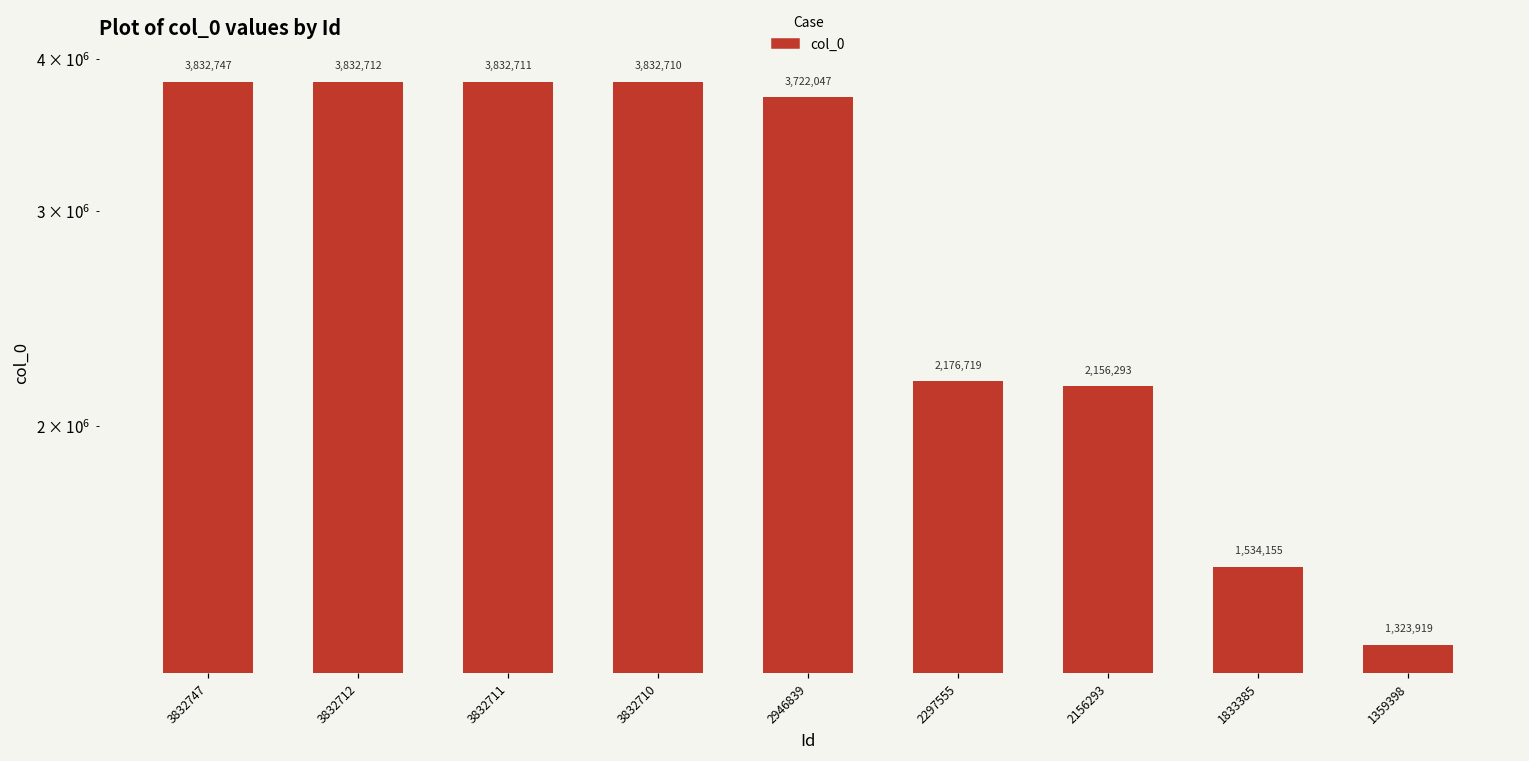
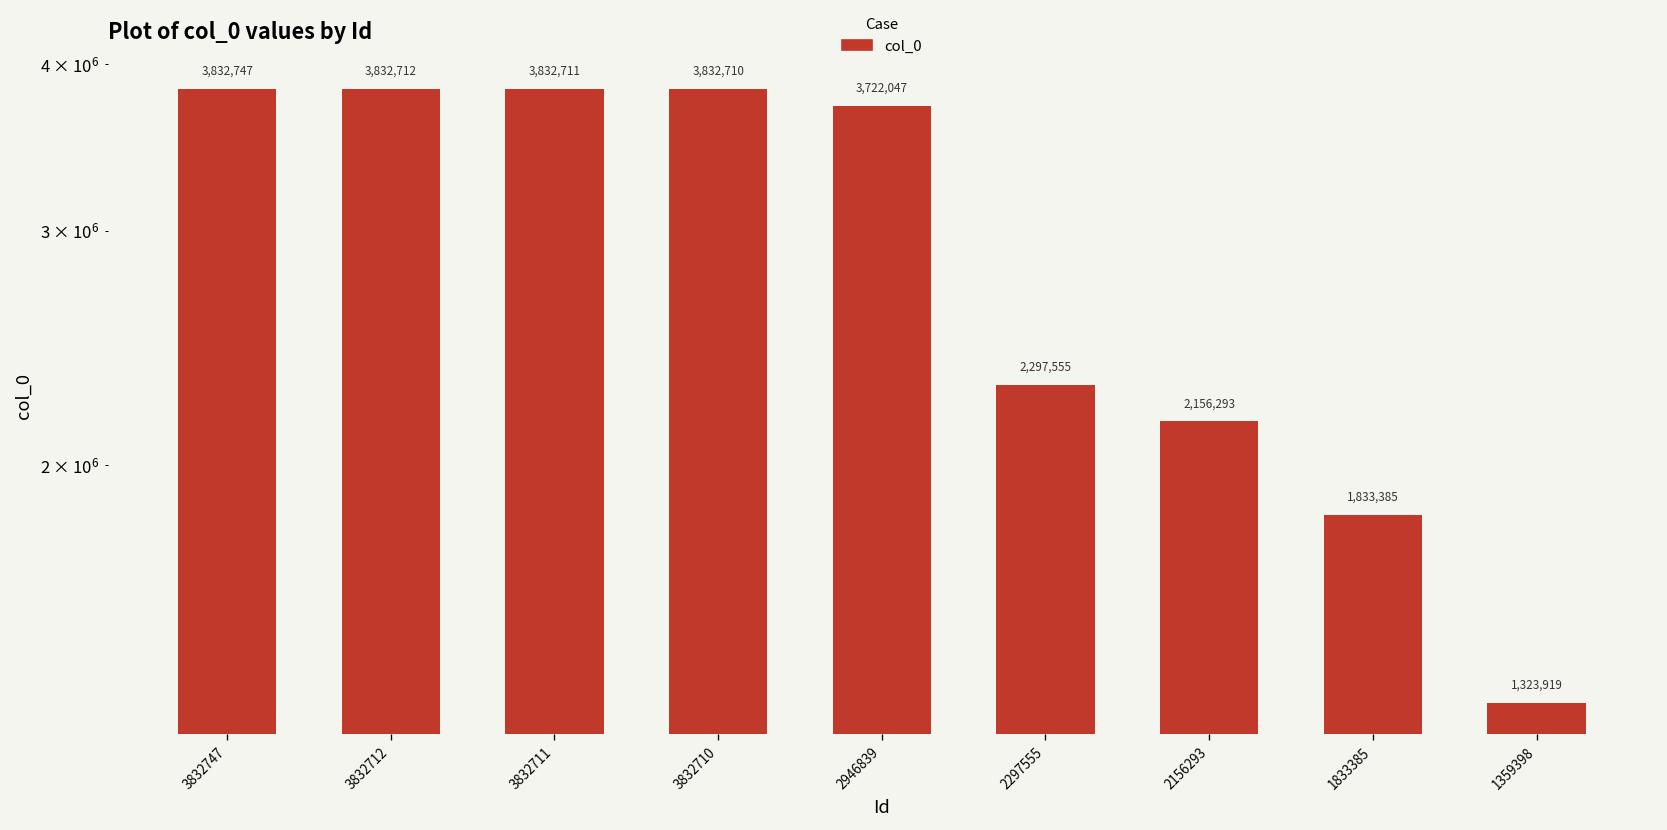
  {
    "3832747": "3,832,747",
    "3832712": "3,832,712",
    "3832711": "3,832,711",
    "3832710": "3,832,710",
    "2946839": "3,722,047",
-   "2297555": "2,176,719",
+   "2297555": "2,297,555",
    "2156293": "2,156,293",
-   "1833385": "1,534,155",
+   "1833385": "1,833,385",
    "1359398": "1,323,919"
  }
